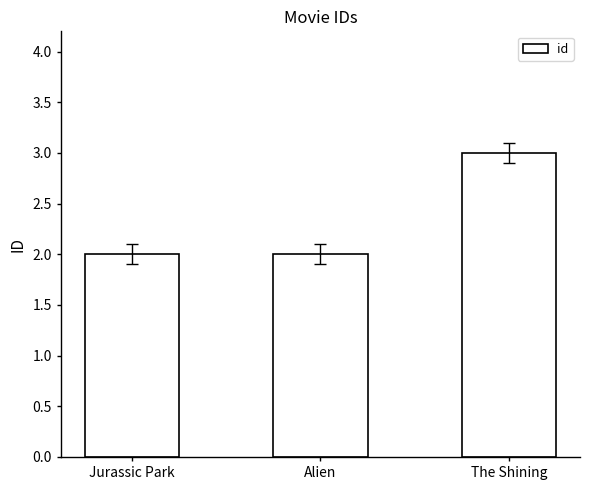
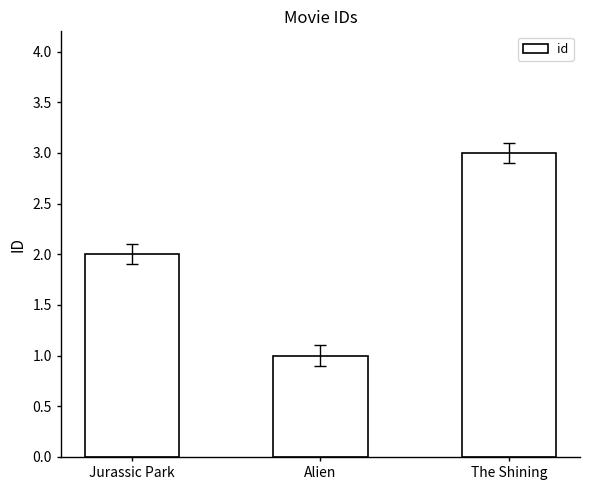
  {
    "id": {
      "Jurassic Park": 2,
-     "Alien": 2,
+     "Alien": 1,
      "The Shining": 3
    }
  }
